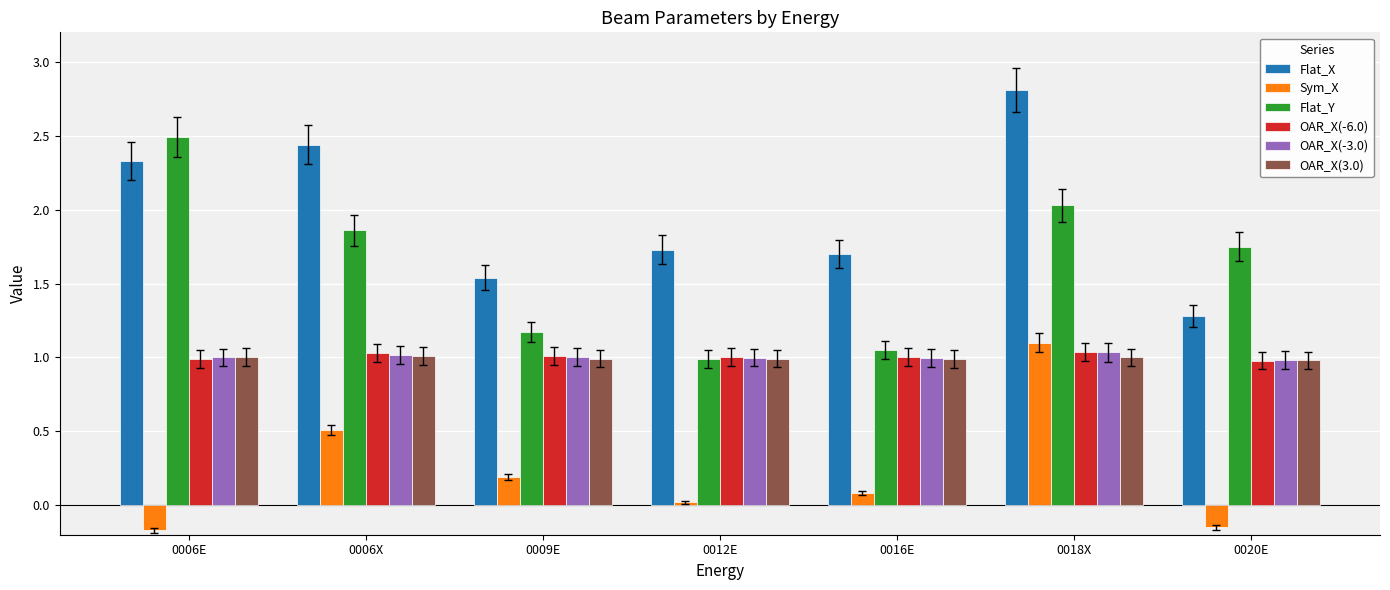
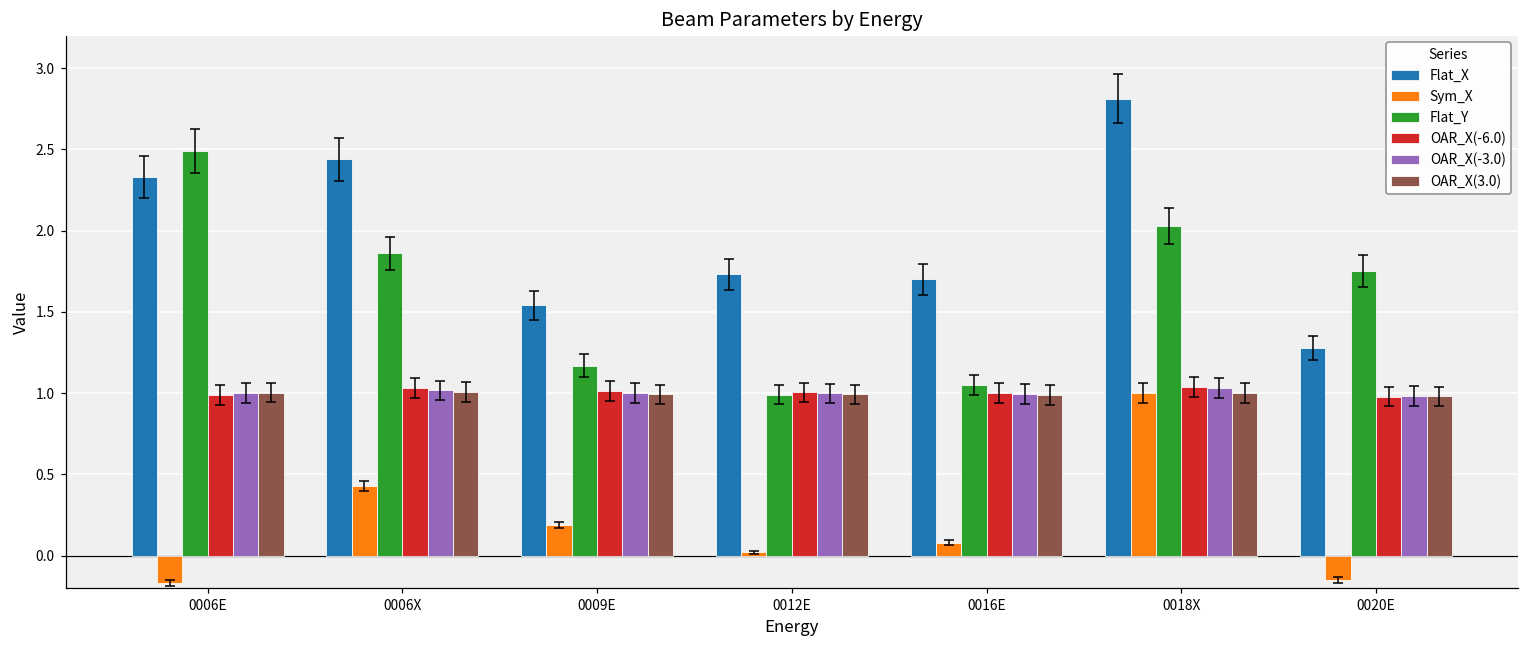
  {
    "Flat_X": {
      "0006E": 2.33,
      "0006X": 2.44,
      "0009E": 1.54,
      "0012E": 1.73,
      "0016E": 1.70,
      "0018X": 2.81,
      "0020E": 1.28
    },
    "Sym_X": {
      "0006E": -0.17,
-     "0006X": 0.51,
+     "0006X": 0.43,
      "0009E": 0.19,
      "0012E": 0.02,
      "0016E": 0.08,
-     "0018X": 1.1,
+     "0018X": 1.0,
      "0020E": -0.15
    },
    "Flat_Y": {
      "0006E": 2.49,
      "0006X": 1.86,
      "0009E": 1.17,
      "0012E": 0.99,
      "0016E": 1.05,
      "0018X": 2.03,
      "0020E": 1.75
    },
    "OAR_X(-6.0)": {
      "0006E": 0.99,
      "0006X": 1.03,
      "0009E": 1.01,
      "0012E": 1.01,
      "0016E": 1.00,
      "0018X": 1.04,
      "0020E": 0.98
    },
    "OAR_X(-3.0)": {
      "0006E": 1.00,
      "0006X": 1.02,
      "0009E": 1.00,
      "0012E": 1.00,
      "0016E": 0.99,
      "0018X": 1.03,
      "0020E": 0.98
    },
    "OAR_X(3.0)": {
      "0006E": 1.00,
      "0006X": 1.01,
      "0009E": 0.99,
      "0012E": 0.99,
      "0016E": 0.99,
      "0018X": 1.00,
      "0020E": 0.98
    }
  }
